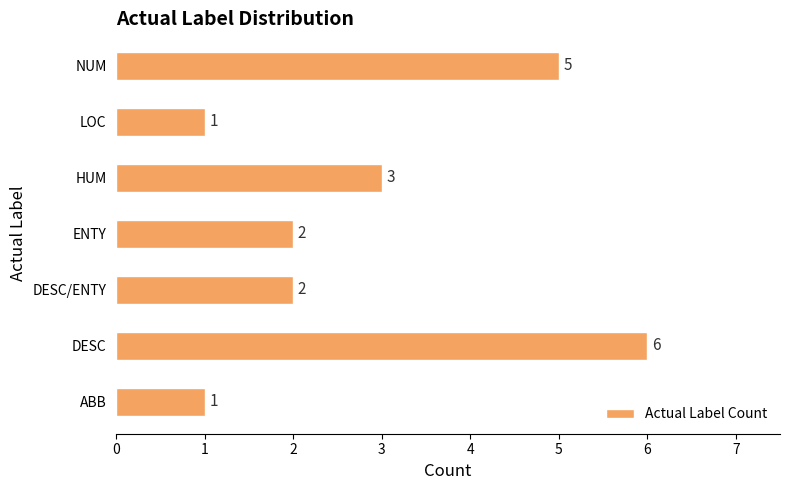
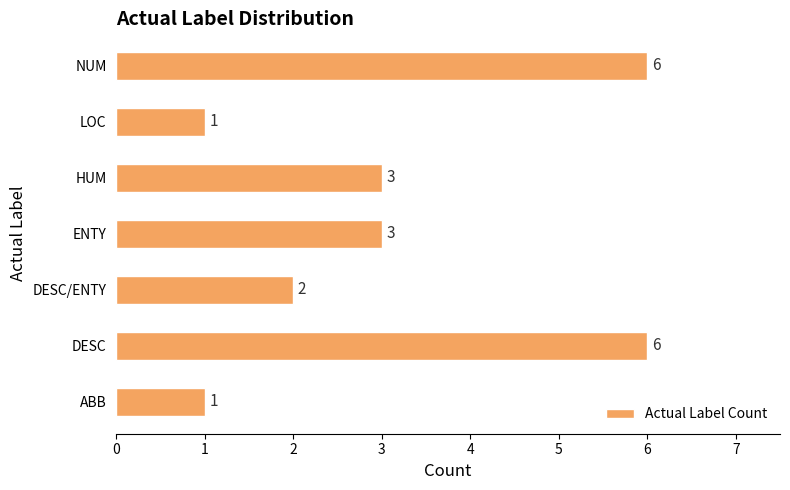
  {
-   "NUM": 5,
+   "NUM": 6,
    "LOC": 1,
    "HUM": 3,
-   "ENTY": 2,
+   "ENTY": 3,
    "DESC/ENTY": 2,
    "DESC": 6,
    "ABB": 1
  }
